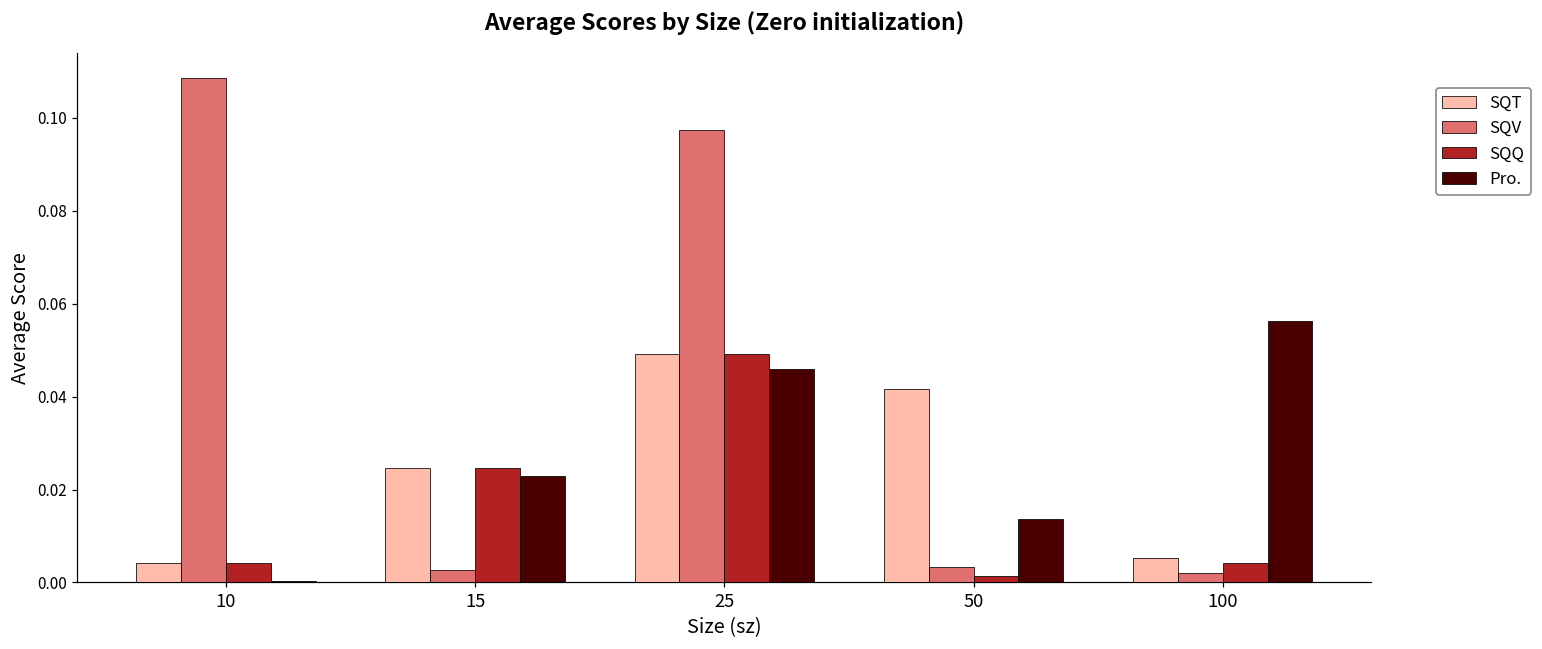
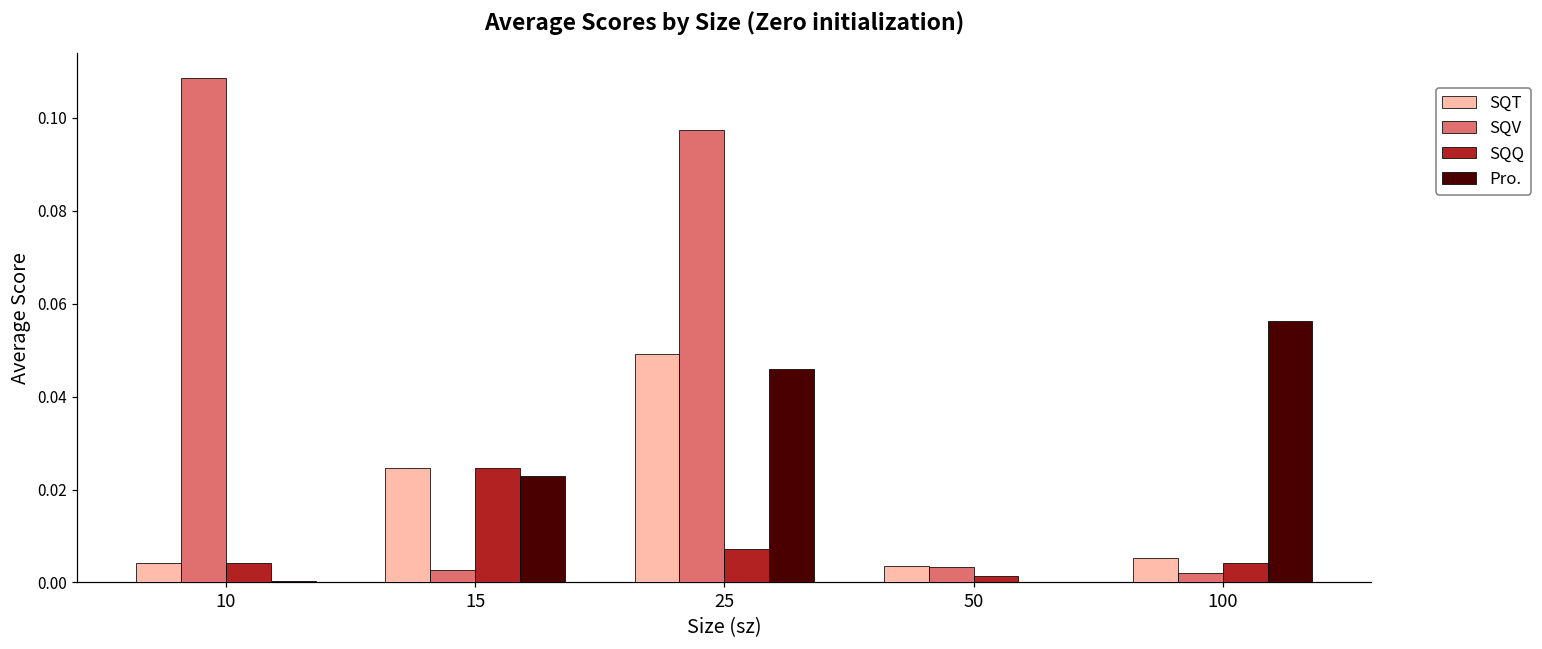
  {
    "SQT": {
      "10": 0.004,
      "15": 0.025,
      "25": 0.049,
-     "50": 0.042,
+     "50": 0.004,
      "100": 0.005
    },
    "SQV": {
      "10": 0.108,
      "15": 0.003,
      "25": 0.097,
      "50": 0.003,
      "100": 0.002
    },
    "SQQ": {
      "10": 0.004,
      "15": 0.025,
-     "25": 0.049,
+     "25": 0.007,
      "50": 0.001,
      "100": 0.004
    },
    "Pro.": {
      "15": 0.023,
      "25": 0.046,
-     "50": 0.014,
+     "50": 0.000,
      "100": 0.056
    }
  }
